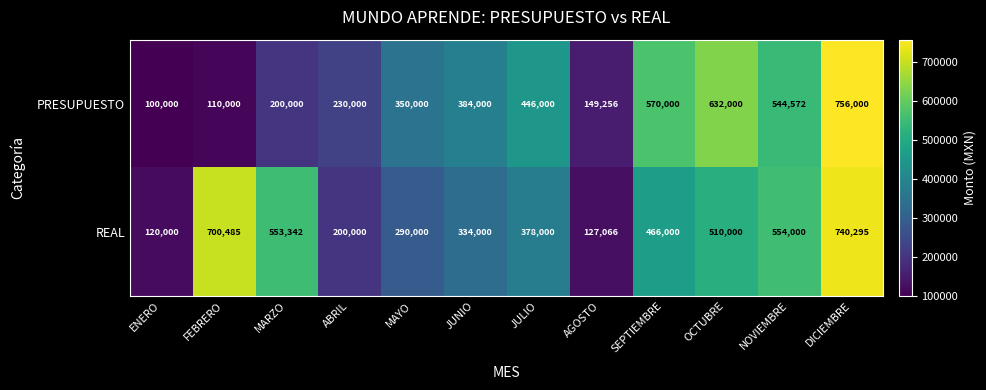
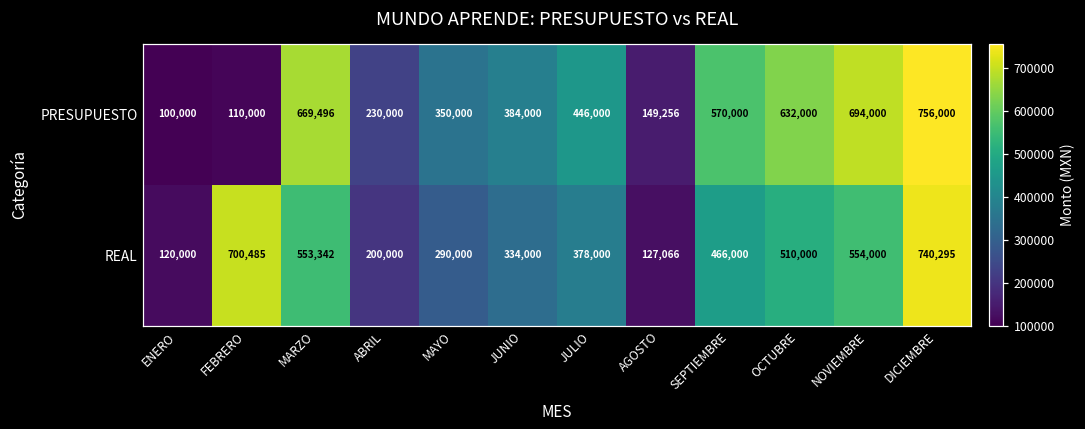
  {
    "PRESUPUESTO": {
      "ENERO": "100,000",
      "FEBRERO": "110,000",
-     "MARZO": "200,000",
+     "MARZO": "669,496",
      "ABRIL": "230,000",
      "MAYO": "350,000",
      "JUNIO": "384,000",
      "JULIO": "446,000",
      "AGOSTO": "149,256",
      "SEPTIEMBRE": "570,000",
      "OCTUBRE": "632,000",
-     "NOVIEMBRE": "544,572",
+     "NOVIEMBRE": "694,000",
      "DICIEMBRE": "756,000"
    },
    "REAL": {
      "ENERO": "120,000",
      "FEBRERO": "700,485",
      "MARZO": "553,342",
      "ABRIL": "200,000",
      "MAYO": "290,000",
      "JUNIO": "334,000",
      "JULIO": "378,000",
      "AGOSTO": "127,066",
      "SEPTIEMBRE": "466,000",
      "OCTUBRE": "510,000",
      "NOVIEMBRE": "554,000",
      "DICIEMBRE": "740,295"
    }
  }
